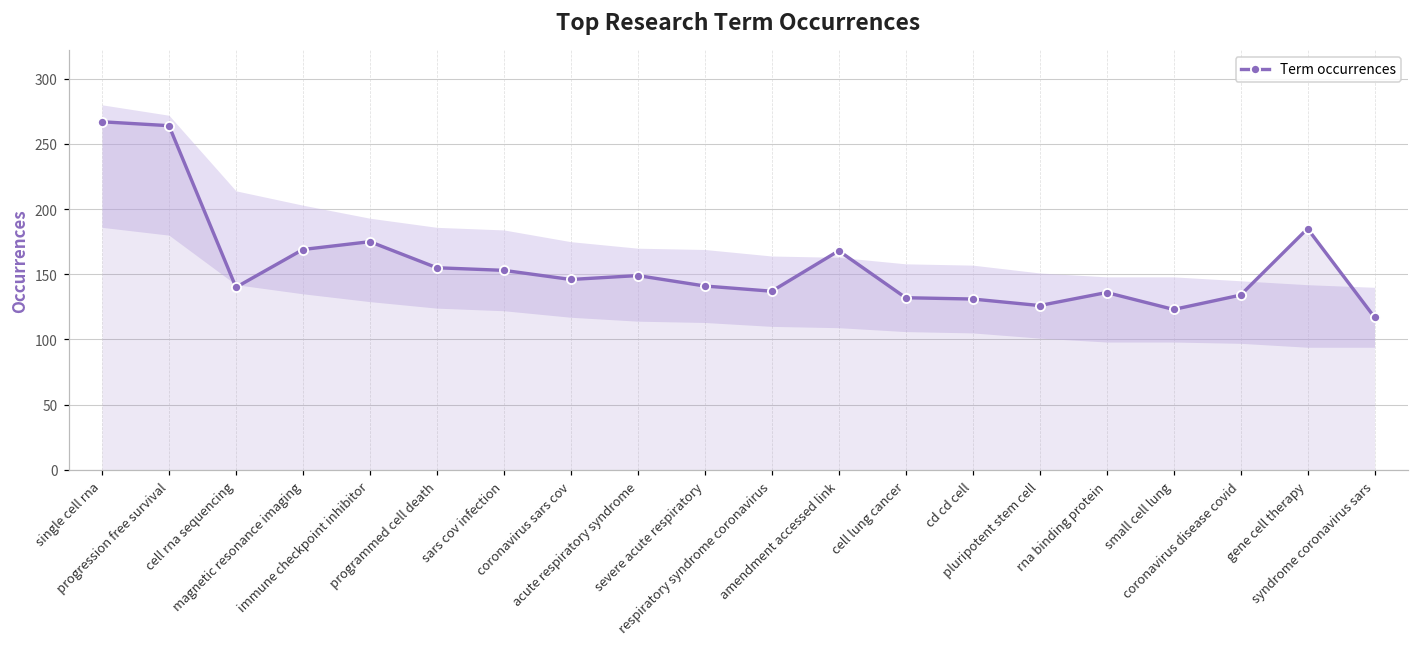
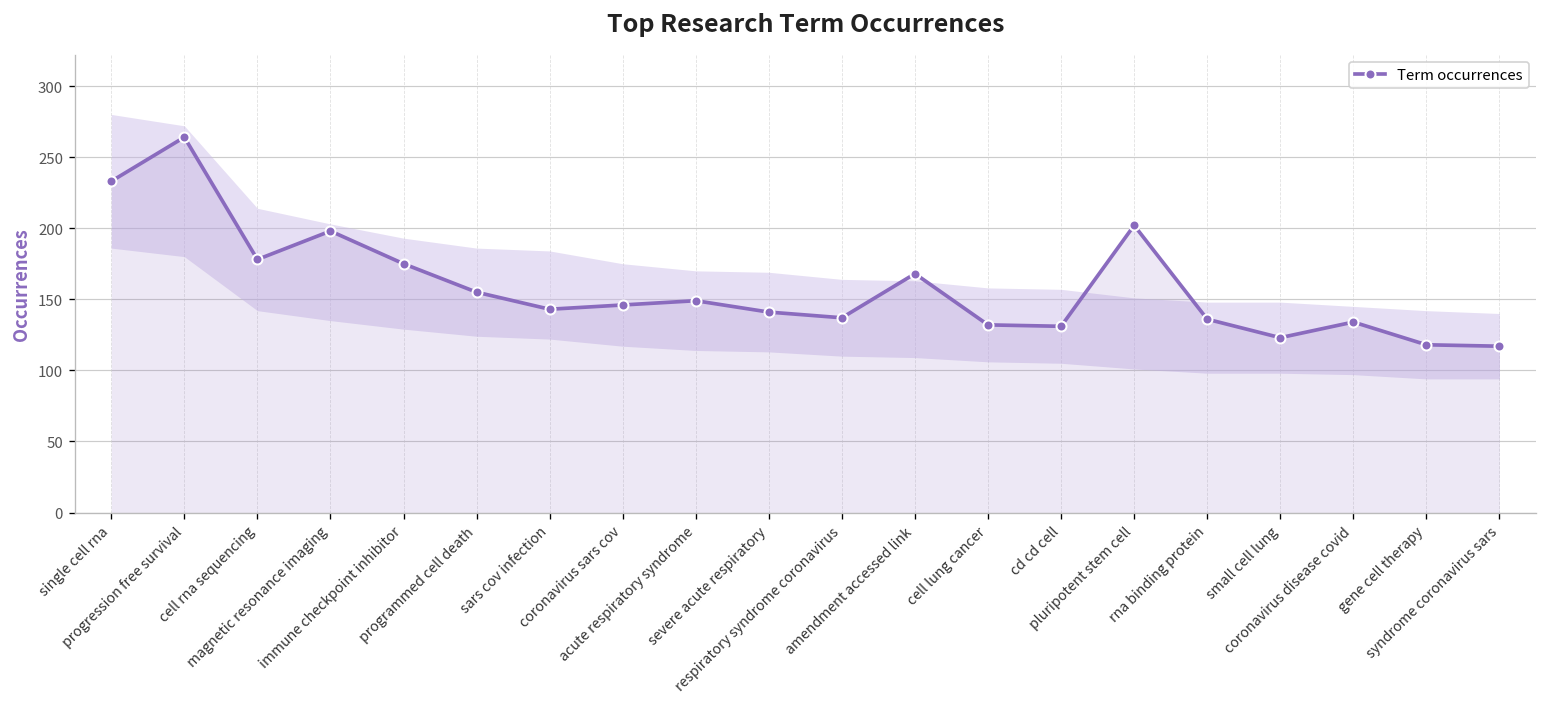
  {
    "Term occurrences": {
-     "single cell rna": 267,
+     "single cell rna": 233,
      "progression free survival": 264,
-     "cell rna sequencing": 140,
-     "magnetic resonance imaging": 169,
+     "cell rna sequencing": 178,
+     "magnetic resonance imaging": 198,
      "immune checkpoint inhibitor": 175,
      "programmed cell death": 155,
-     "sars cov infection": 153,
+     "sars cov infection": 143,
      "coronavirus sars cov": 146,
      "acute respiratory syndrome": 149,
      "severe acute respiratory": 141,
      "respiratory syndrome coronavirus": 137,
      "amendment accessed link": 168,
      "cell lung cancer": 132,
      "cd cd cell": 131,
-     "pluripotent stem cell": 126,
+     "pluripotent stem cell": 202,
      "rna binding protein": 136,
      "small cell lung": 123,
      "coronavirus disease covid": 134,
-     "gene cell therapy": 185,
+     "gene cell therapy": 118,
      "syndrome coronavirus sars": 117
    }
  }
